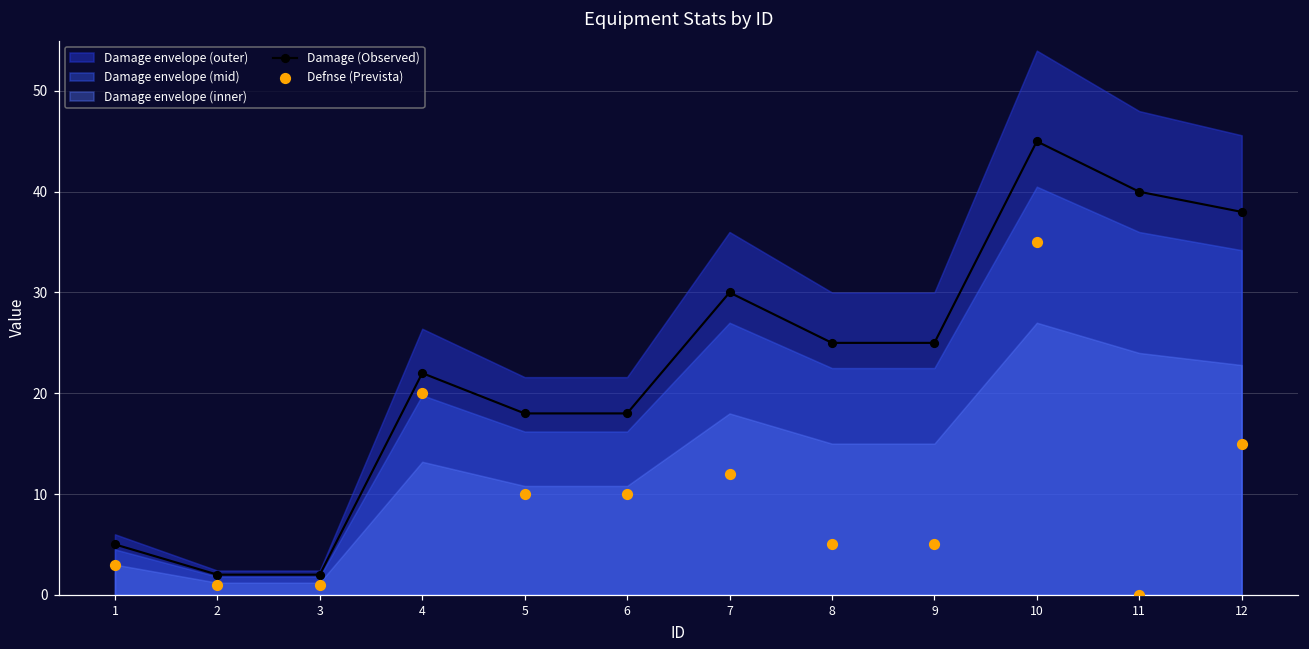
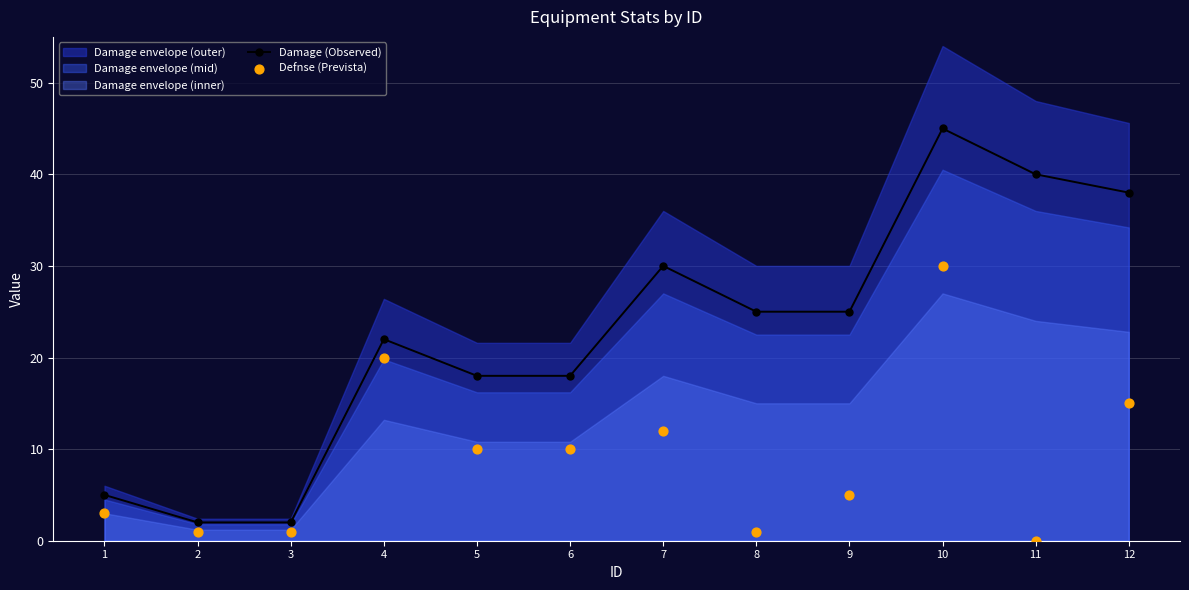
  {
    "Damage (Observed)": {
      "1": 5,
      "4": 22,
      "5": 18,
      "6": 18,
      "7": 30,
      "8": 25,
      "9": 25,
      "10": 45,
      "11": 40,
      "12": 38
    },
    "Defnse (Prevista)": {
-     "8": 5,
-     "10": 35
+     "8": 1,
+     "10": 30
    }
  }
